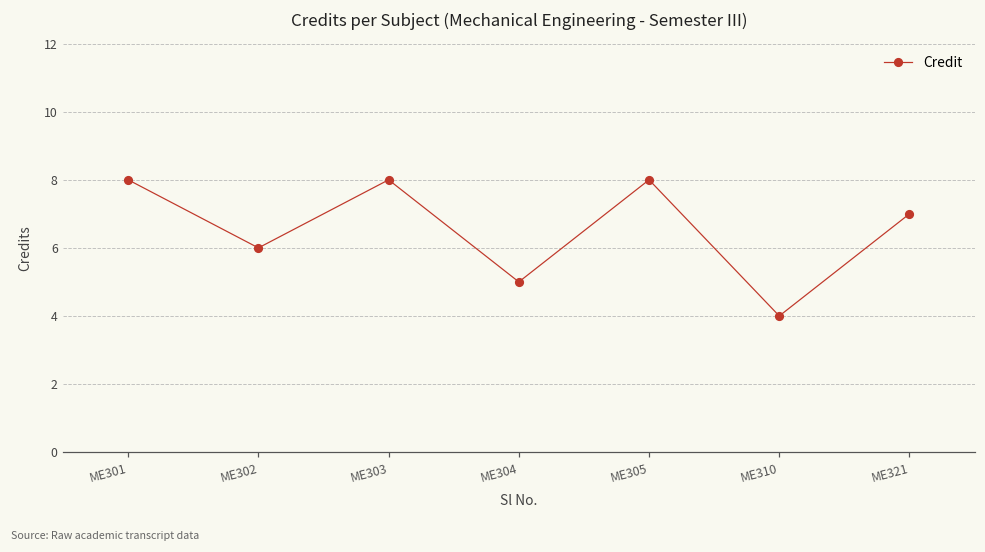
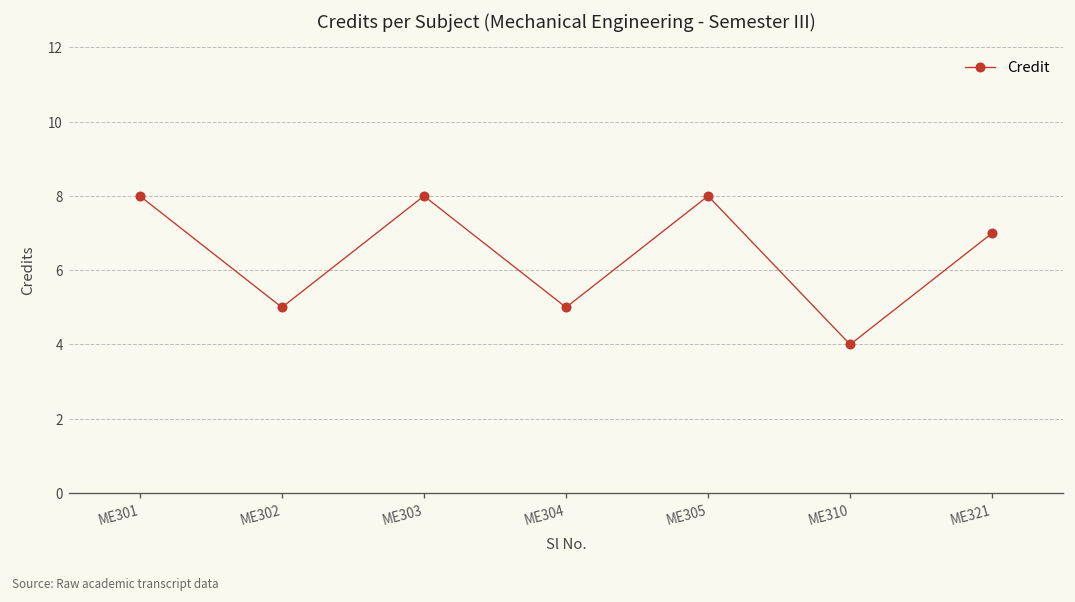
  {
    "ME301": 8,
-   "ME302": 6,
+   "ME302": 5,
    "ME303": 8,
    "ME304": 5,
    "ME305": 8,
    "ME310": 4,
    "ME321": 7
  }
